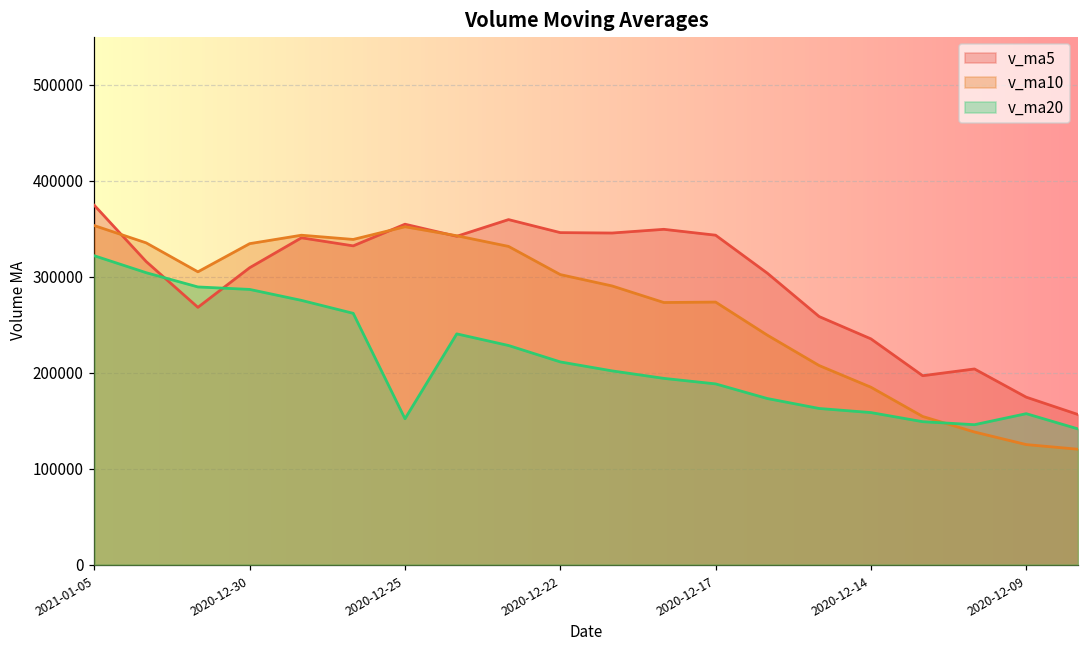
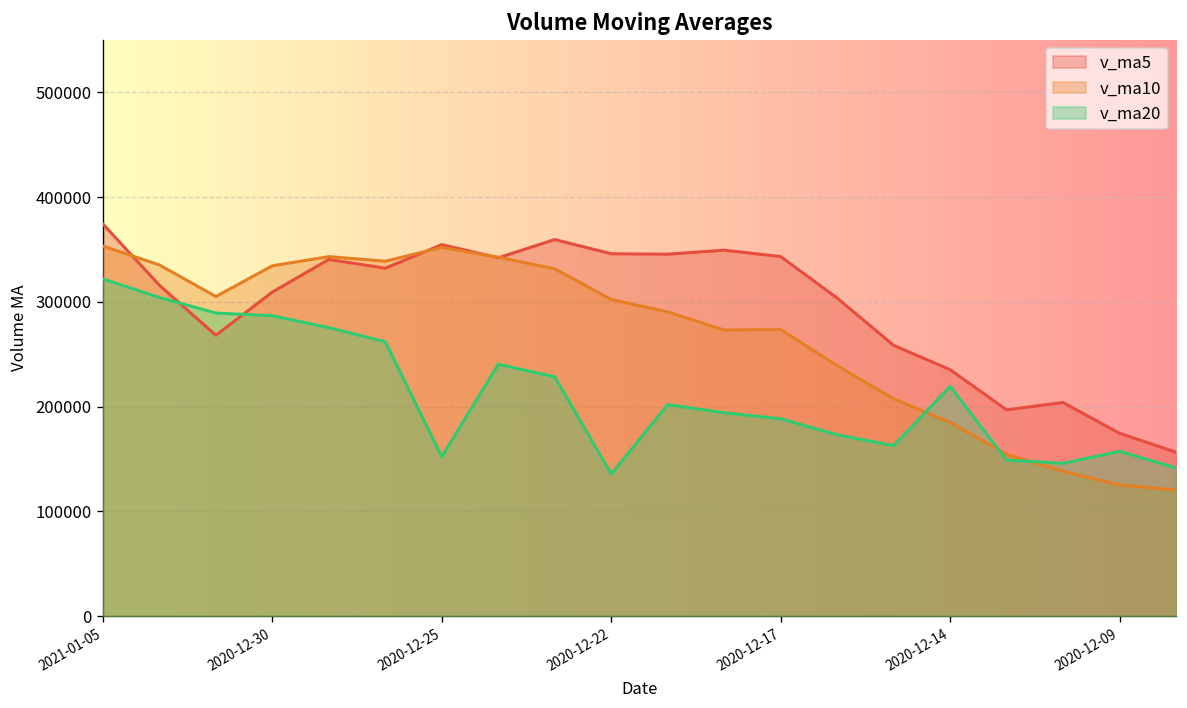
  {
    "v_ma20": {
      "2021-01-05": 320000,
      "2020-12-30": 290000,
      "2020-12-25": 150000,
-     "2020-12-22": 210000,
+     "2020-12-22": 140000,
      "2020-12-17": 190000,
-     "2020-12-14": 160000,
+     "2020-12-14": 220000,
      "2020-12-09": 160000
    }
  }
